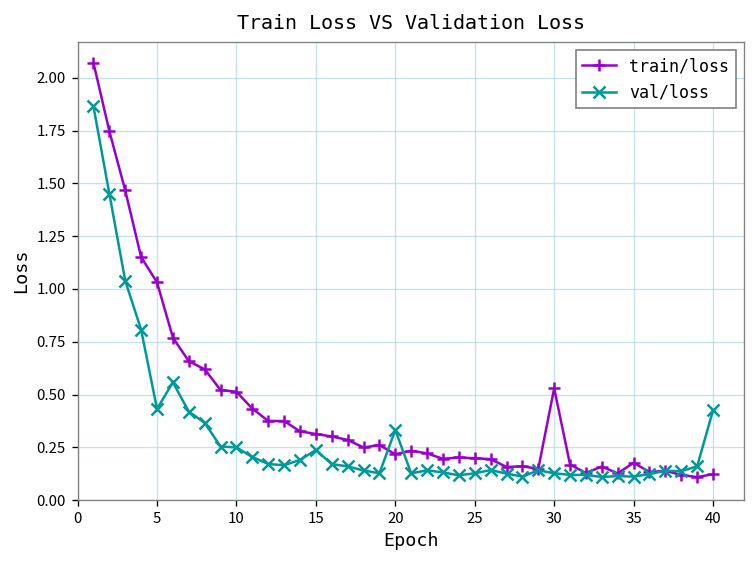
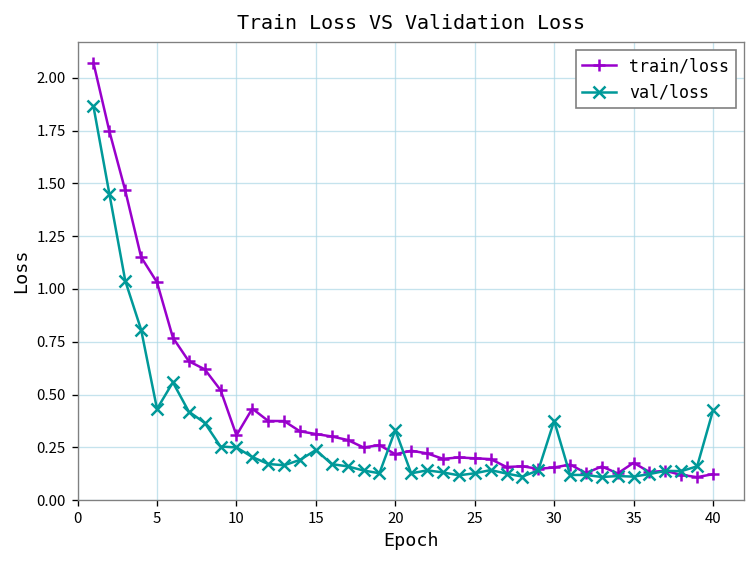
  {
    "train/loss": {
      "5": 1.03,
-     "10": 0.51,
+     "10": 0.31,
      "15": 0.31,
      "20": 0.22,
      "25": 0.20,
-     "30": 0.53,
+     "30": 0.15,
      "35": 0.18,
      "40": 0.12
    },
    "val/loss": {
      "5": 0.43,
      "10": 0.25,
      "15": 0.24,
      "20": 0.33,
      "25": 0.13,
-     "30": 0.13,
+     "30": 0.38,
      "35": 0.11,
      "40": 0.42
    }
  }
